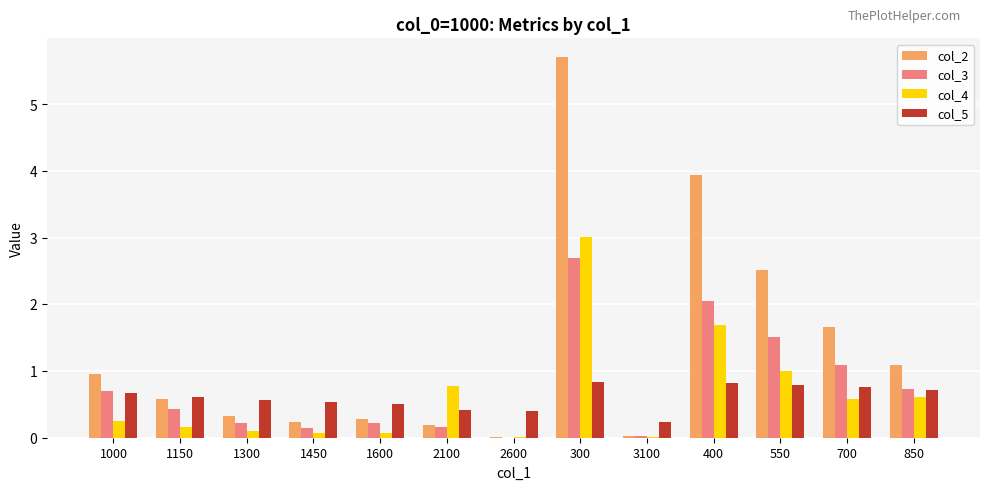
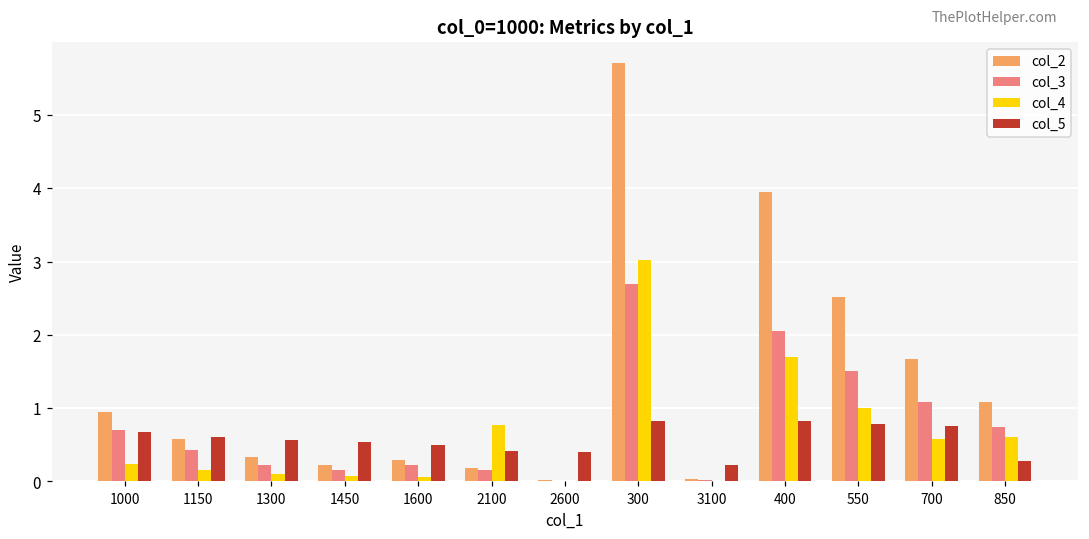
  {
    "col_4": {
      "1000": 0.2,
      "1150": 0.2,
      "1300": 0.1,
      "1450": 0.1,
      "1600": 0.1,
      "2100": 0.8,
      "300": 3.0,
      "400": 1.7,
      "550": 1.0,
      "700": 0.6,
      "850": 0.6
    },
    "col_5": {
      "1000": 0.7,
      "1150": 0.6,
      "1300": 0.6,
      "1450": 0.5,
      "1600": 0.5,
      "2100": 0.4,
      "2600": 0.4,
      "300": 0.8,
      "3100": 0.2,
      "400": 0.8,
      "550": 0.8,
      "700": 0.8,
-     "850": 0.7
+     "850": 0.3
    }
  }
